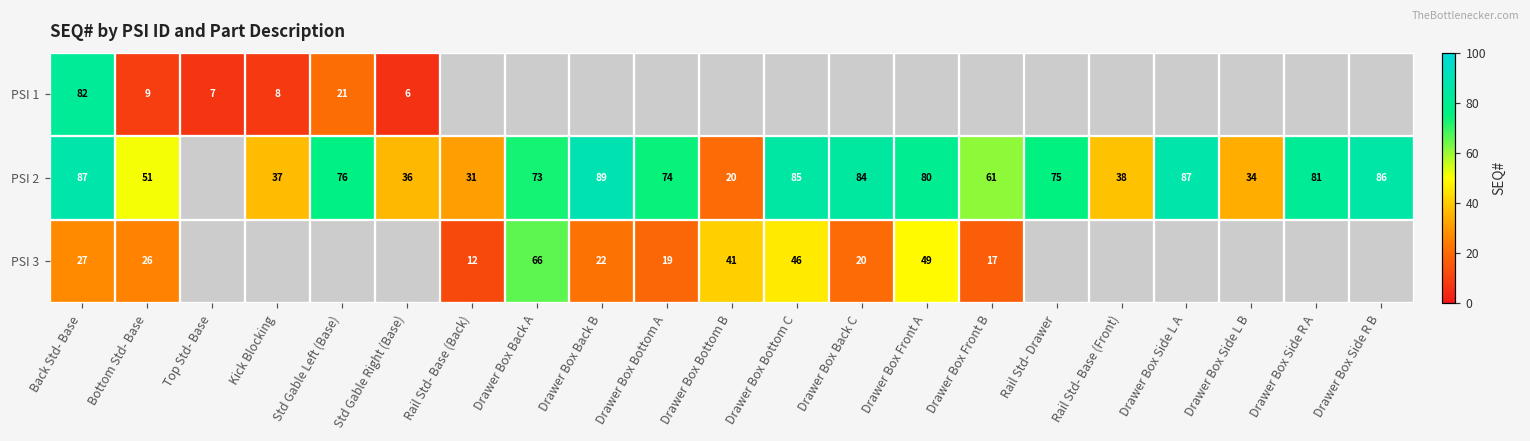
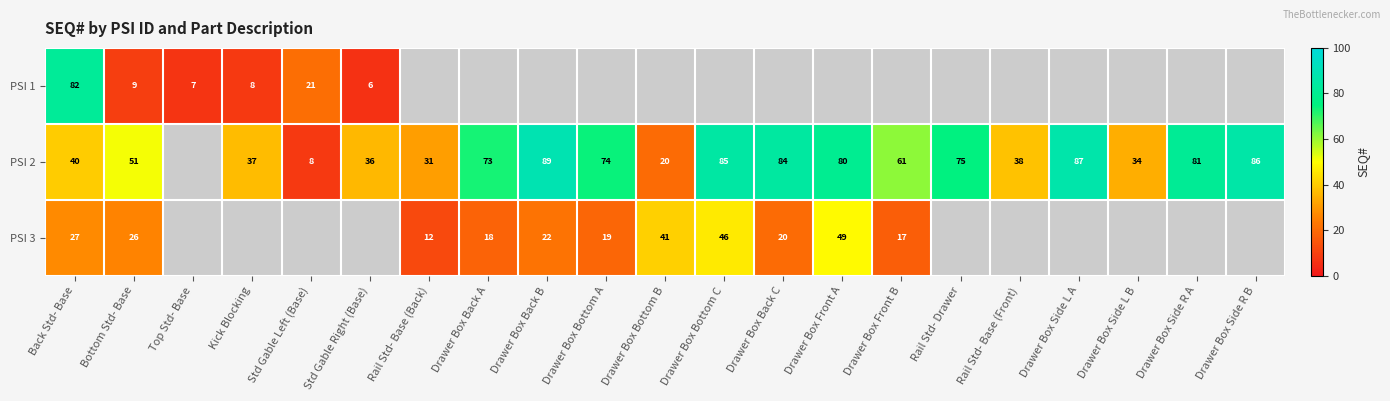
  {
    "PSI 1": {
      "Back Std- Base": 82,
      "Bottom Std- Base": 9,
      "Top Std- Base": 7,
      "Kick Blocking": 8,
      "Std Gable Left (Base)": 21,
      "Std Gable Right (Base)": 6
    },
    "PSI 2": {
-     "Back Std- Base": 87,
+     "Back Std- Base": 40,
      "Bottom Std- Base": 51,
      "Kick Blocking": 37,
-     "Std Gable Left (Base)": 76,
+     "Std Gable Left (Base)": 8,
      "Std Gable Right (Base)": 36,
      "Rail Std- Base (Back)": 31,
      "Drawer Box Back A": 73,
      "Drawer Box Back B": 89,
      "Drawer Box Bottom A": 74,
      "Drawer Box Bottom B": 20,
      "Drawer Box Bottom C": 85,
      "Drawer Box Back C": 84,
      "Drawer Box Front A": 80,
      "Drawer Box Front B": 61,
      "Rail Std- Drawer": 75,
      "Rail Std- Base (Front)": 38,
      "Drawer Box Side L A": 87,
      "Drawer Box Side L B": 34,
      "Drawer Box Side R A": 81,
      "Drawer Box Side R B": 86
    },
    "PSI 3": {
      "Back Std- Base": 27,
      "Bottom Std- Base": 26,
      "Rail Std- Base (Back)": 12,
-     "Drawer Box Back A": 66,
+     "Drawer Box Back A": 18,
      "Drawer Box Back B": 22,
      "Drawer Box Bottom A": 19,
      "Drawer Box Bottom B": 41,
      "Drawer Box Bottom C": 46,
      "Drawer Box Back C": 20,
      "Drawer Box Front A": 49,
      "Drawer Box Front B": 17
    }
  }
